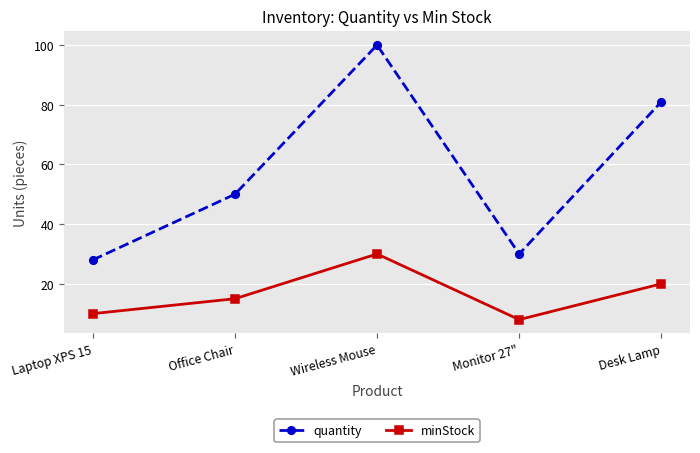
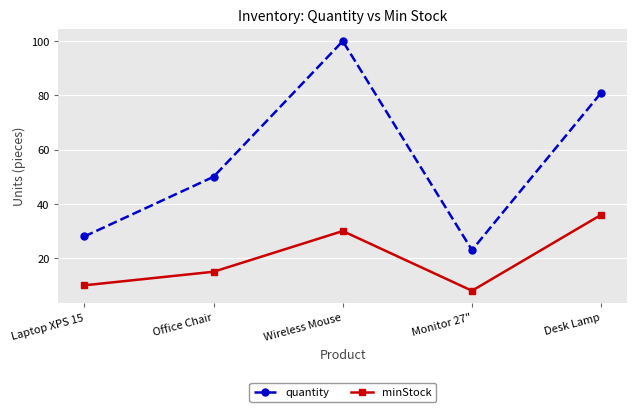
  {
    "quantity": {
      "Laptop XPS 15": 28,
      "Office Chair": 50,
      "Wireless Mouse": 100,
-     "Monitor 27\"": 30,
+     "Monitor 27\"": 23,
      "Desk Lamp": 81
    },
    "minStock": {
      "Laptop XPS 15": 10,
      "Office Chair": 15,
      "Wireless Mouse": 30,
      "Monitor 27\"": 8,
-     "Desk Lamp": 20
+     "Desk Lamp": 36
    }
  }
